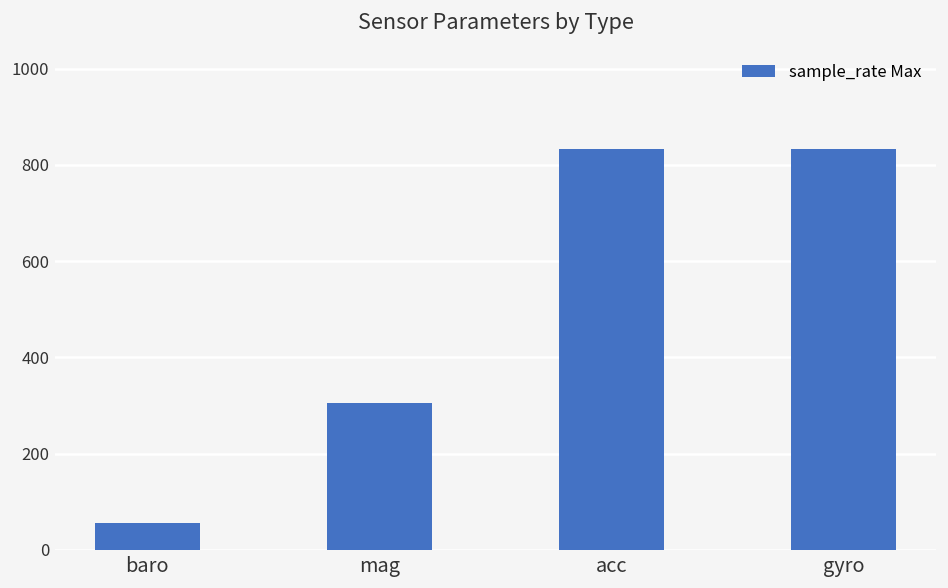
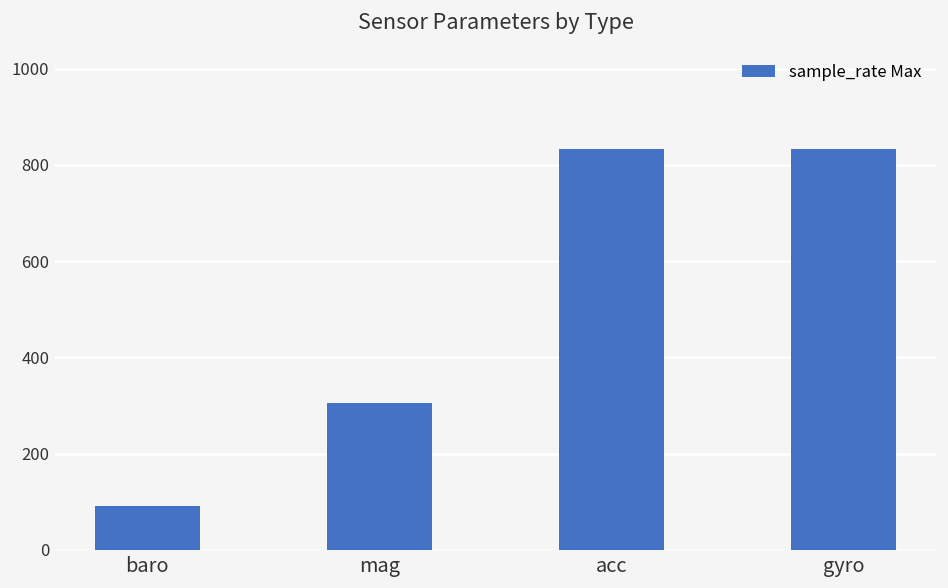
  {
-   "baro": 60,
+   "baro": 90,
    "mag": 310,
    "acc": 830,
    "gyro": 830
  }
